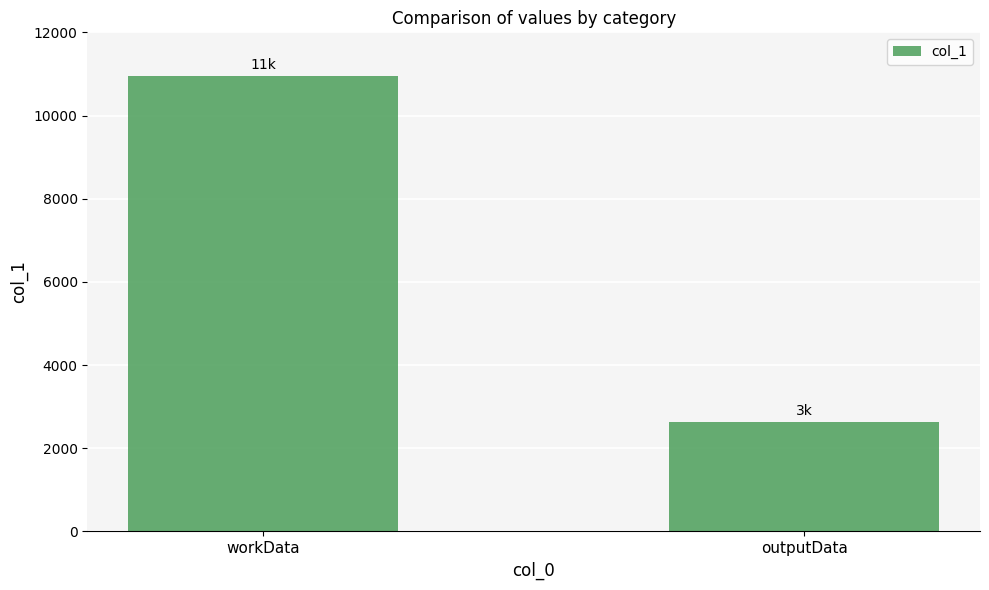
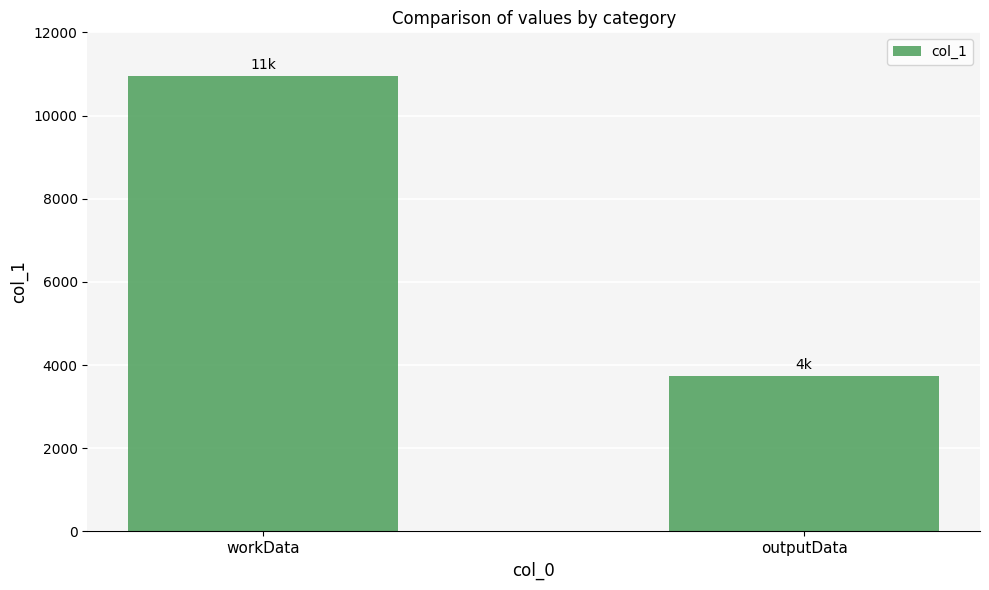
  {
    "workData": "11k",
-   "outputData": "3k"
+   "outputData": "4k"
  }
